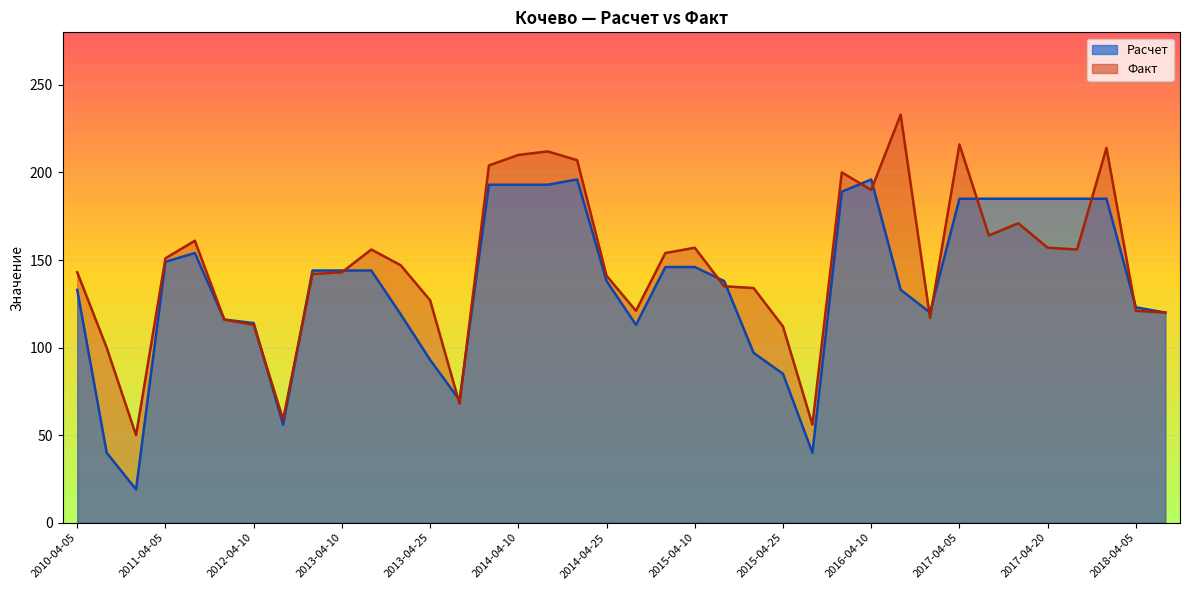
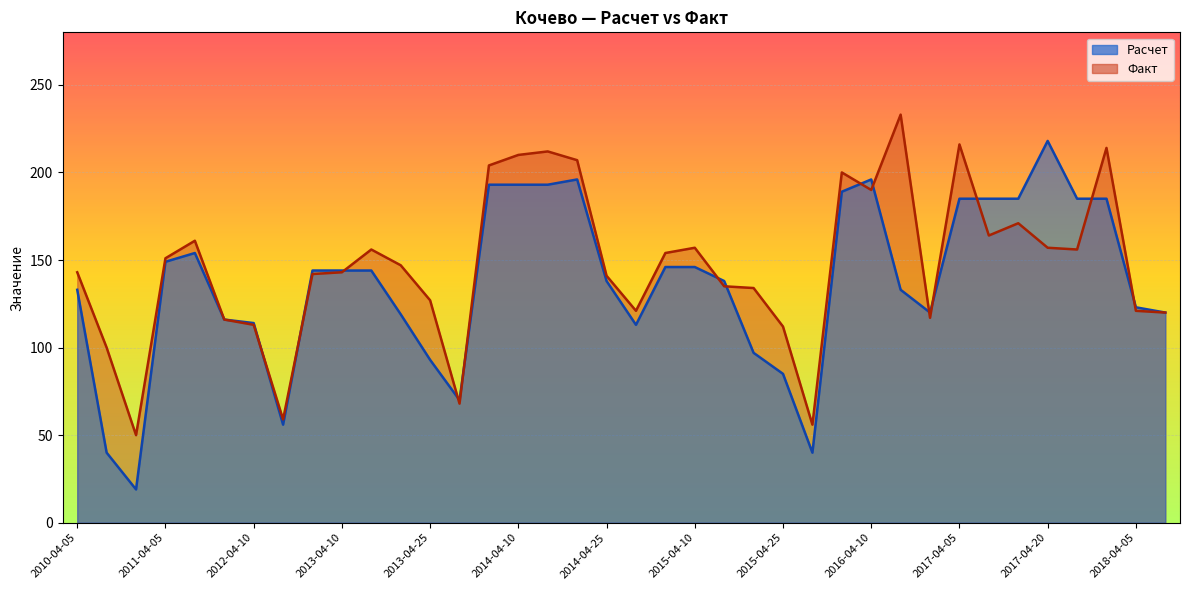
  {
    "Расчет": {
      "2010-04-05": 133,
      "2011-04-05": 149,
      "2013-04-25": 93,
      "2014-04-10": 193,
      "2014-04-25": 138,
      "2015-04-10": 146,
      "2015-04-25": 85,
      "2016-04-10": 196,
      "2017-04-05": 185,
-     "2017-04-20": 185,
+     "2017-04-20": 218,
      "2018-04-05": 123
    },
    "Факт": {
      "2010-04-05": 143,
      "2011-04-05": 151,
      "2013-04-25": 127,
      "2014-04-10": 210,
      "2014-04-25": 141,
      "2015-04-10": 157,
      "2015-04-25": 112,
      "2016-04-10": 190,
      "2017-04-05": 216,
      "2017-04-20": 157,
      "2018-04-05": 121
    }
  }
